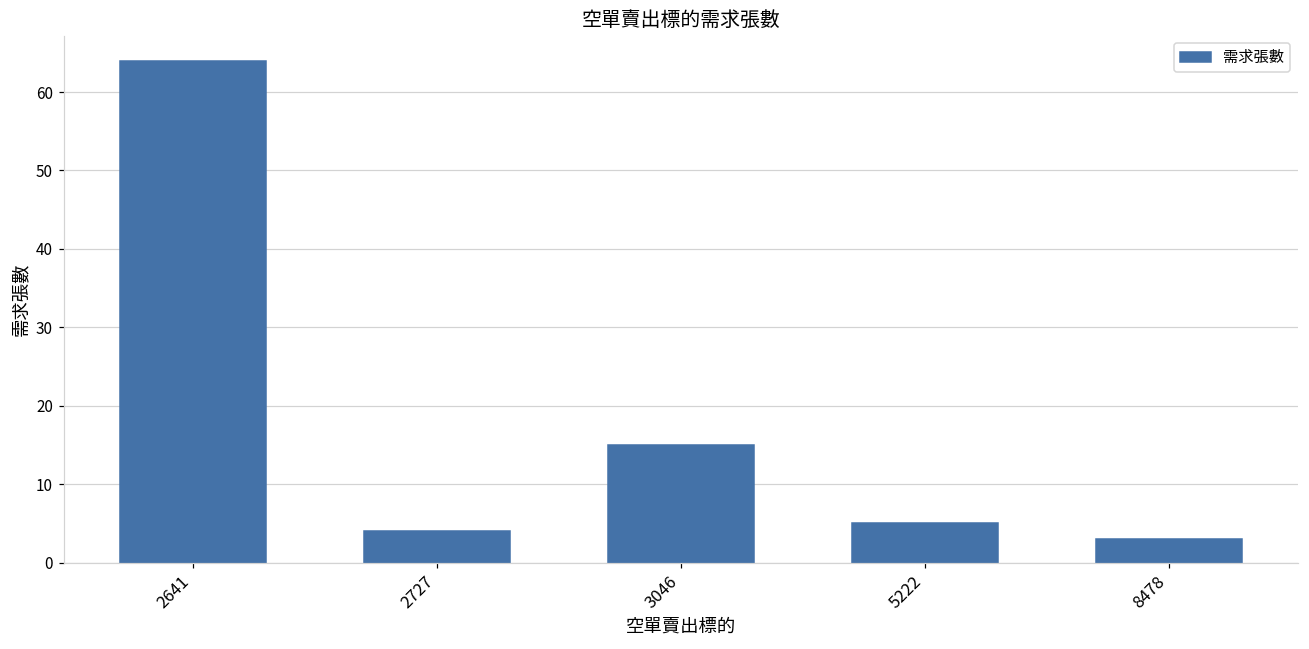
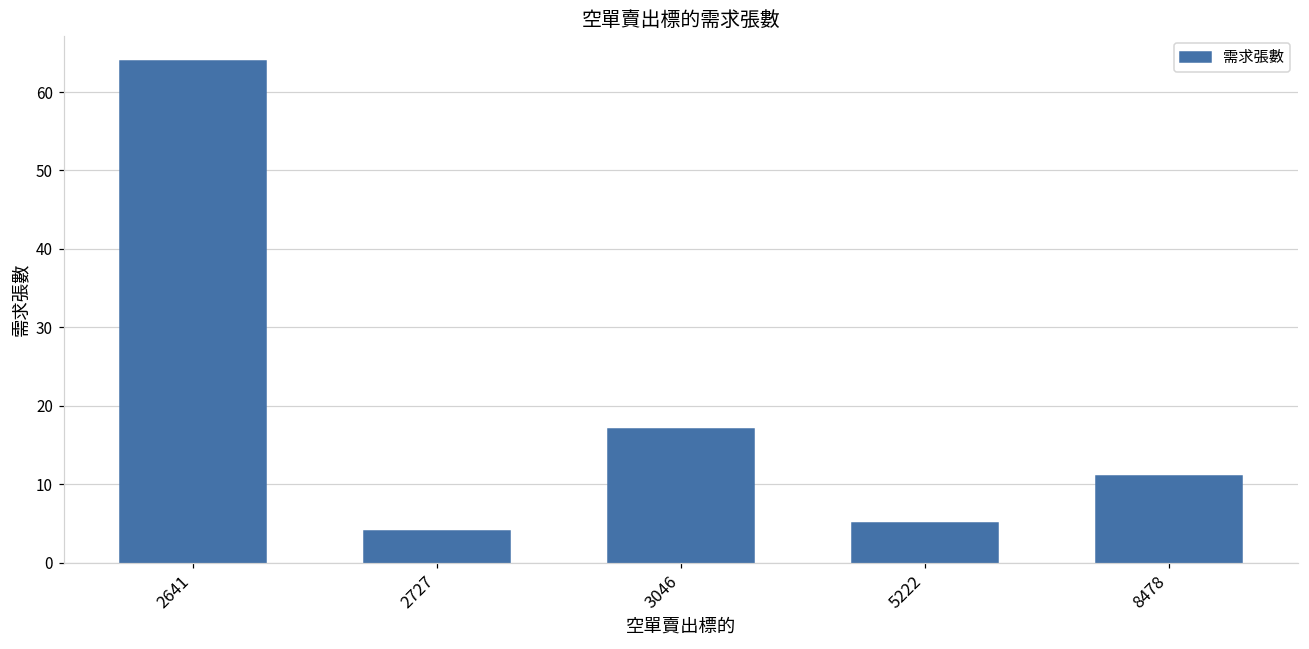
  {
    "2641": 64,
    "2727": 4,
-   "3046": 15,
+   "3046": 17,
    "5222": 5,
-   "8478": 3
+   "8478": 11
  }
